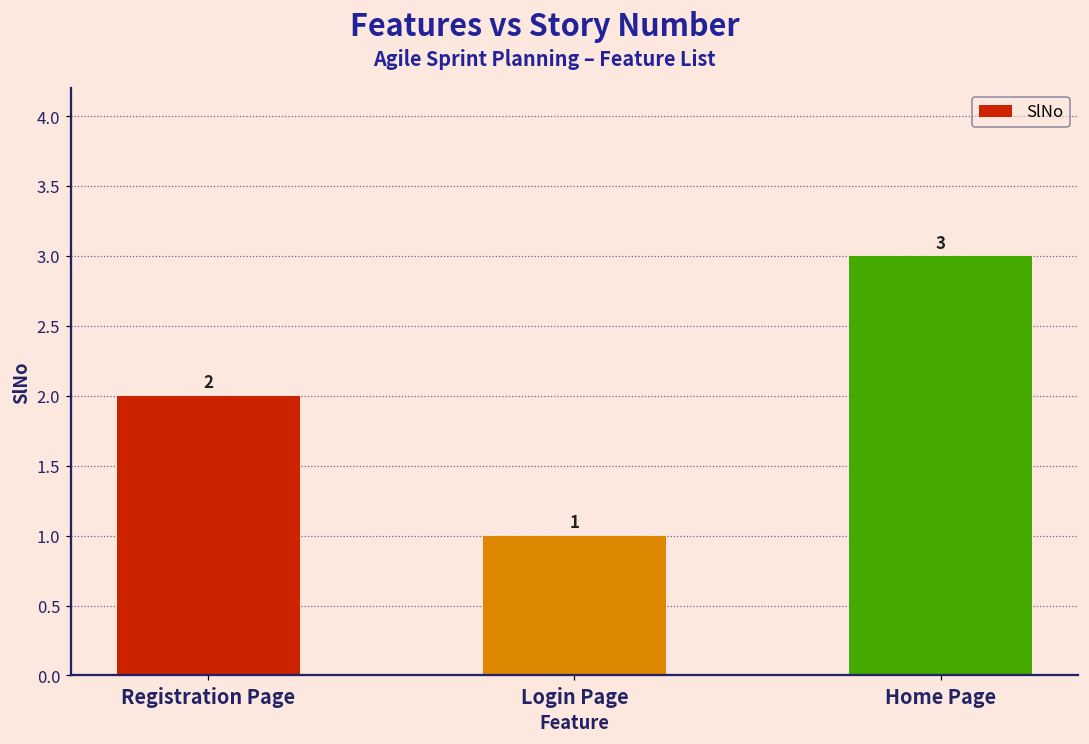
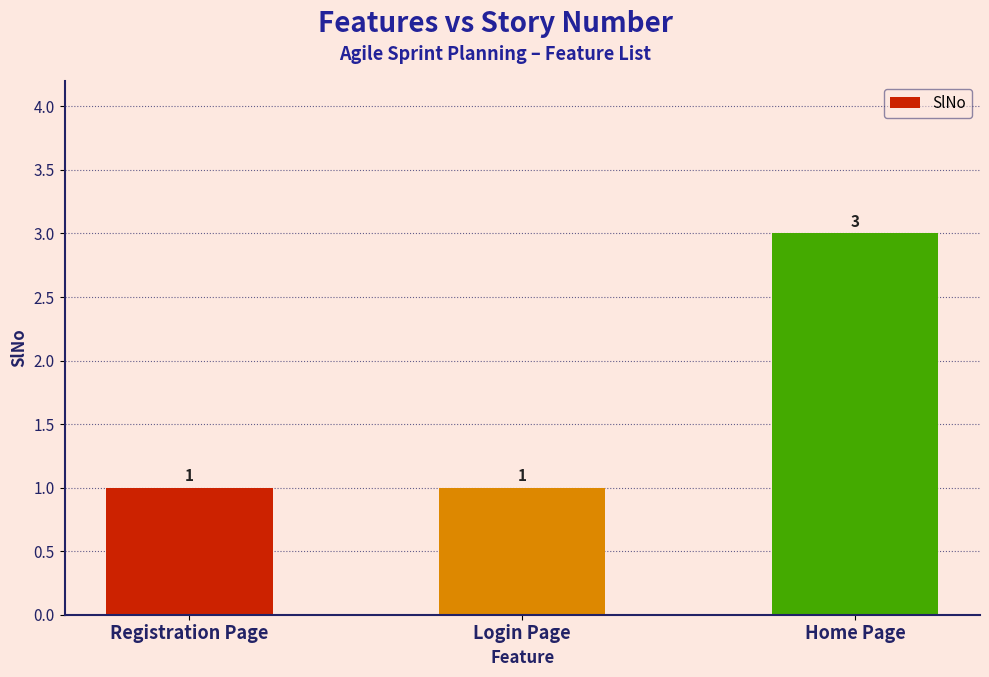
  {
-   "Registration Page": 2,
+   "Registration Page": 1,
    "Login Page": 1,
    "Home Page": 3
  }
